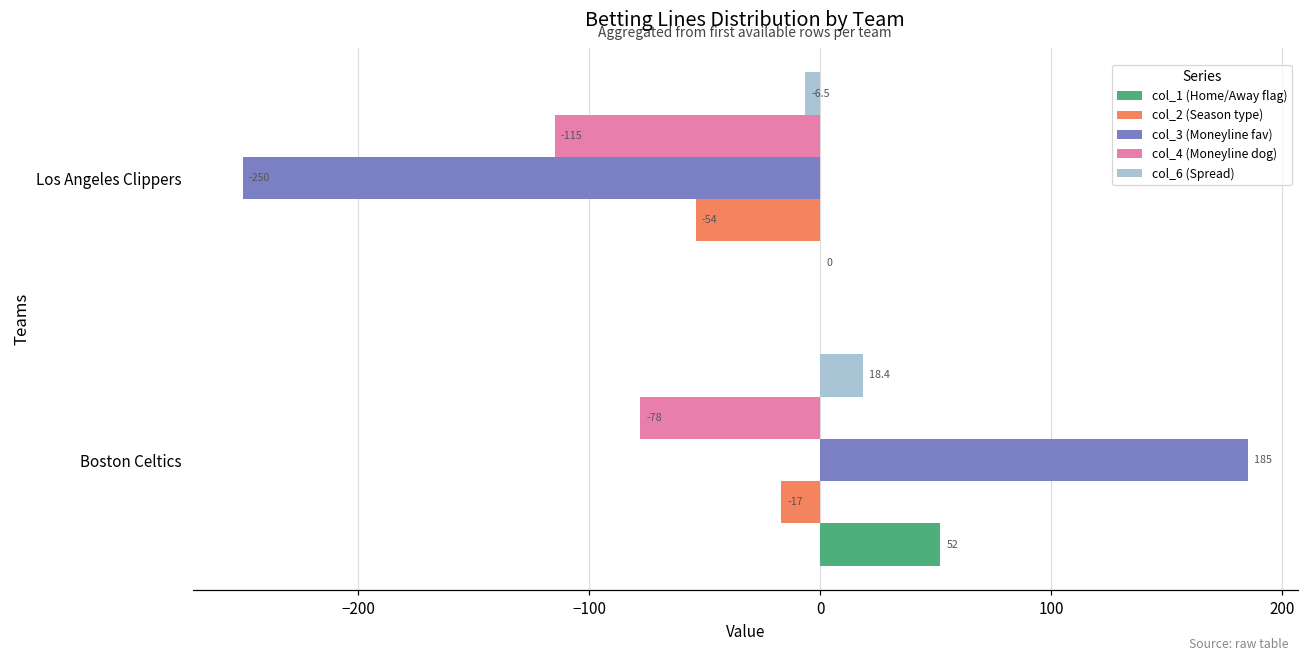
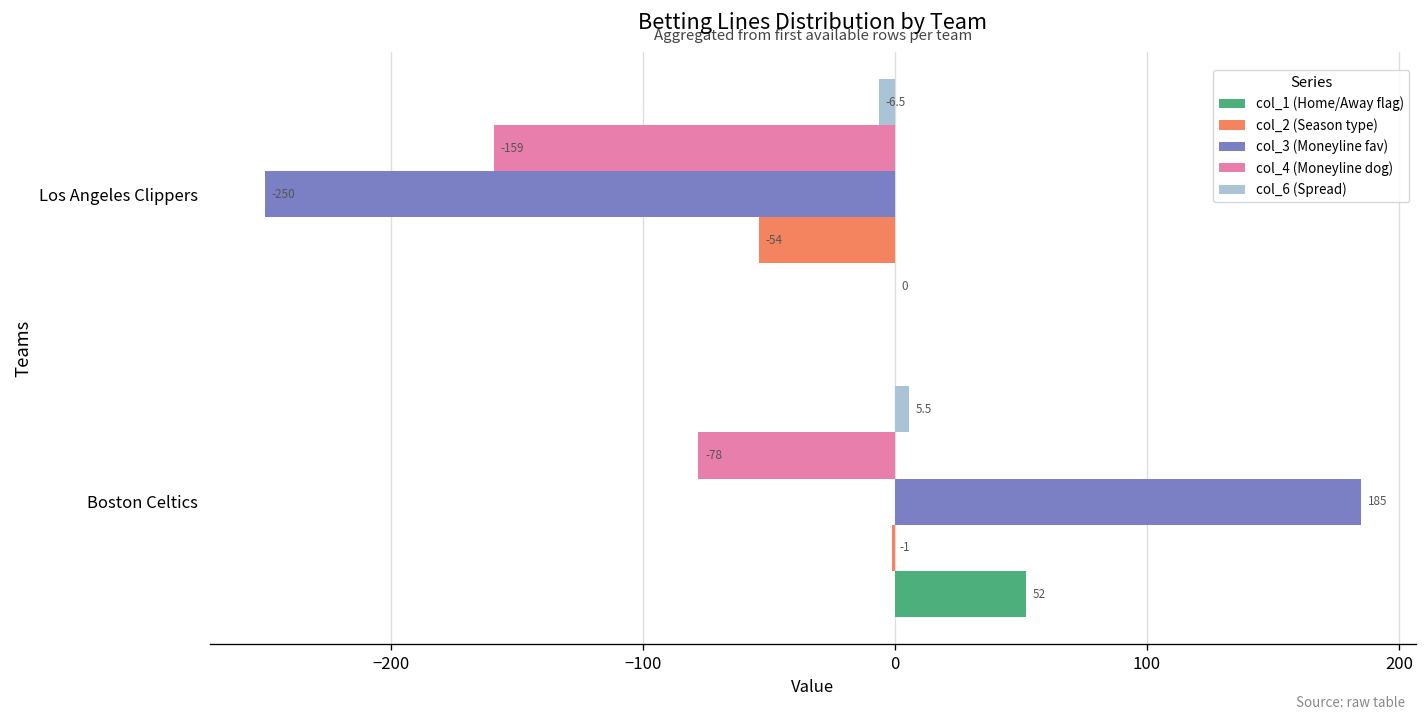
  {
    "col_1 (Home/Away flag)": {
      "Los Angeles Clippers": 0,
      "Boston Celtics": 52
    },
    "col_2 (Season type)": {
      "Los Angeles Clippers": -54,
-     "Boston Celtics": -17
+     "Boston Celtics": -1
    },
    "col_3 (Moneyline fav)": {
      "Los Angeles Clippers": -250,
      "Boston Celtics": 185
    },
    "col_4 (Moneyline dog)": {
-     "Los Angeles Clippers": -115,
+     "Los Angeles Clippers": -159,
      "Boston Celtics": -78
    },
    "col_6 (Spread)": {
      "Los Angeles Clippers": -6.5,
-     "Boston Celtics": 18.4
+     "Boston Celtics": 5.5
    }
  }
